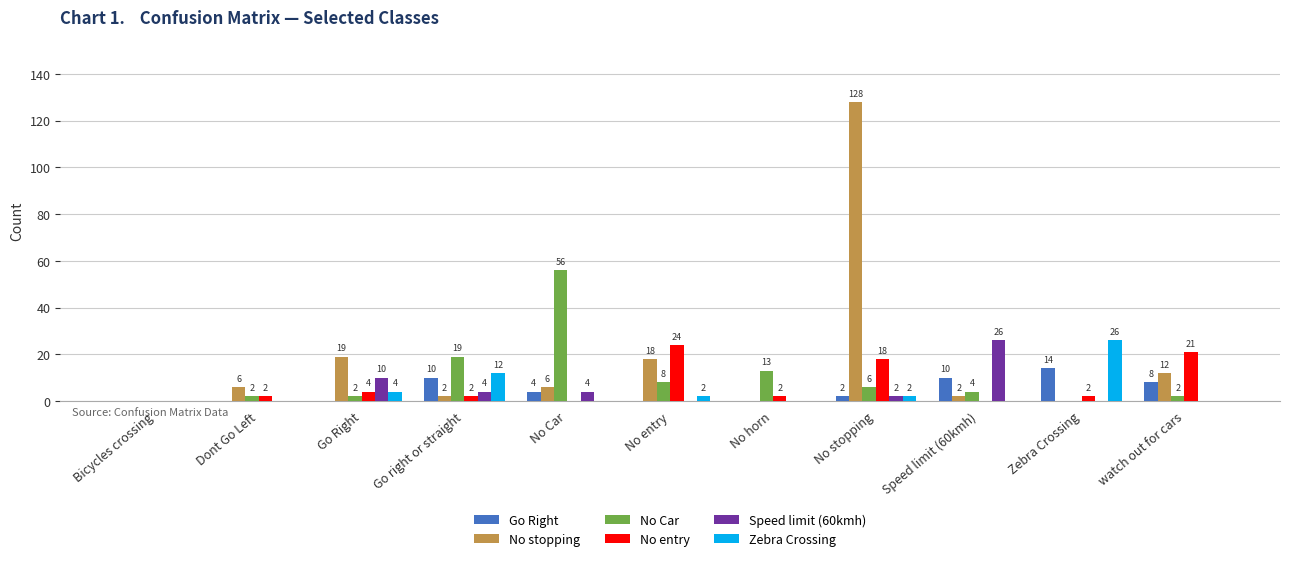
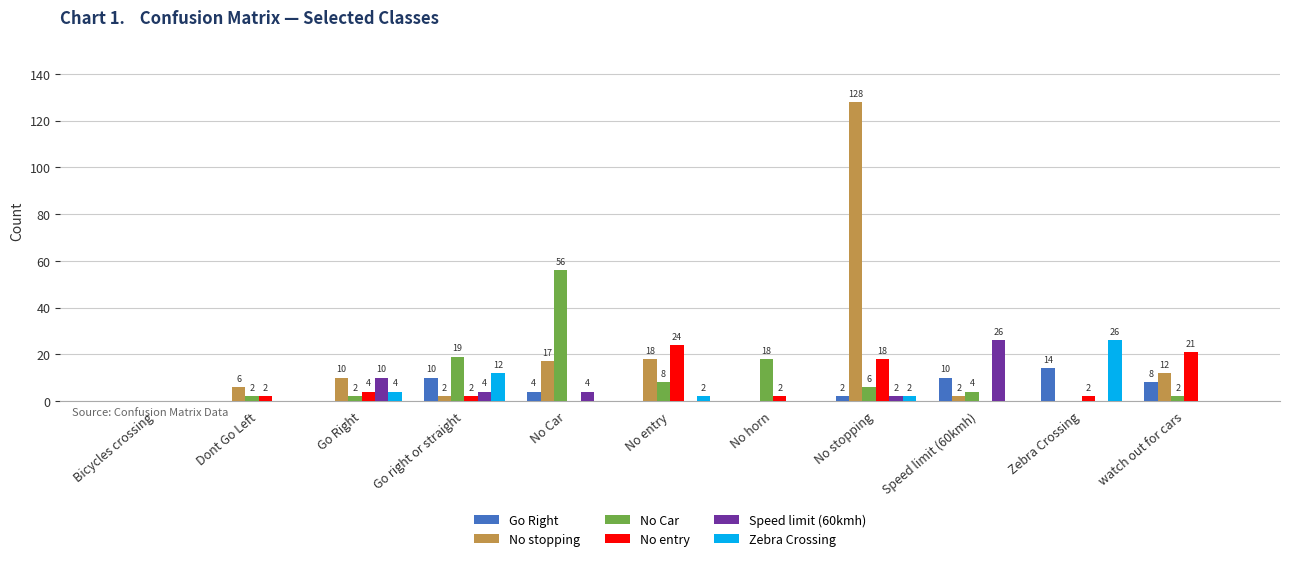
  {
    "Go Right": {
      "Go right or straight": 10,
      "No Car": 4,
      "No stopping": 2,
      "Speed limit (60kmh)": 10,
      "Zebra Crossing": 14,
      "watch out for cars": 8
    },
    "No stopping": {
      "Dont Go Left": 6,
-     "Go Right": 19,
+     "Go Right": 10,
      "Go right or straight": 2,
-     "No Car": 6,
+     "No Car": 17,
      "No entry": 18,
      "No stopping": 128,
      "Speed limit (60kmh)": 2,
      "watch out for cars": 12
    },
    "No Car": {
      "Dont Go Left": 2,
      "Go Right": 2,
      "Go right or straight": 19,
      "No Car": 56,
      "No entry": 8,
-     "No horn": 13,
+     "No horn": 18,
      "No stopping": 6,
      "Speed limit (60kmh)": 4,
      "watch out for cars": 2
    },
    "No entry": {
      "Dont Go Left": 2,
      "Go Right": 4,
      "Go right or straight": 2,
      "No entry": 24,
      "No horn": 2,
      "No stopping": 18,
      "Zebra Crossing": 2,
      "watch out for cars": 21
    },
    "Speed limit (60kmh)": {
      "Go Right": 10,
      "Go right or straight": 4,
      "No Car": 4,
      "No stopping": 2,
      "Speed limit (60kmh)": 26
    },
    "Zebra Crossing": {
      "Go Right": 4,
      "Go right or straight": 12,
      "No entry": 2,
      "No stopping": 2,
      "Zebra Crossing": 26
    }
  }
